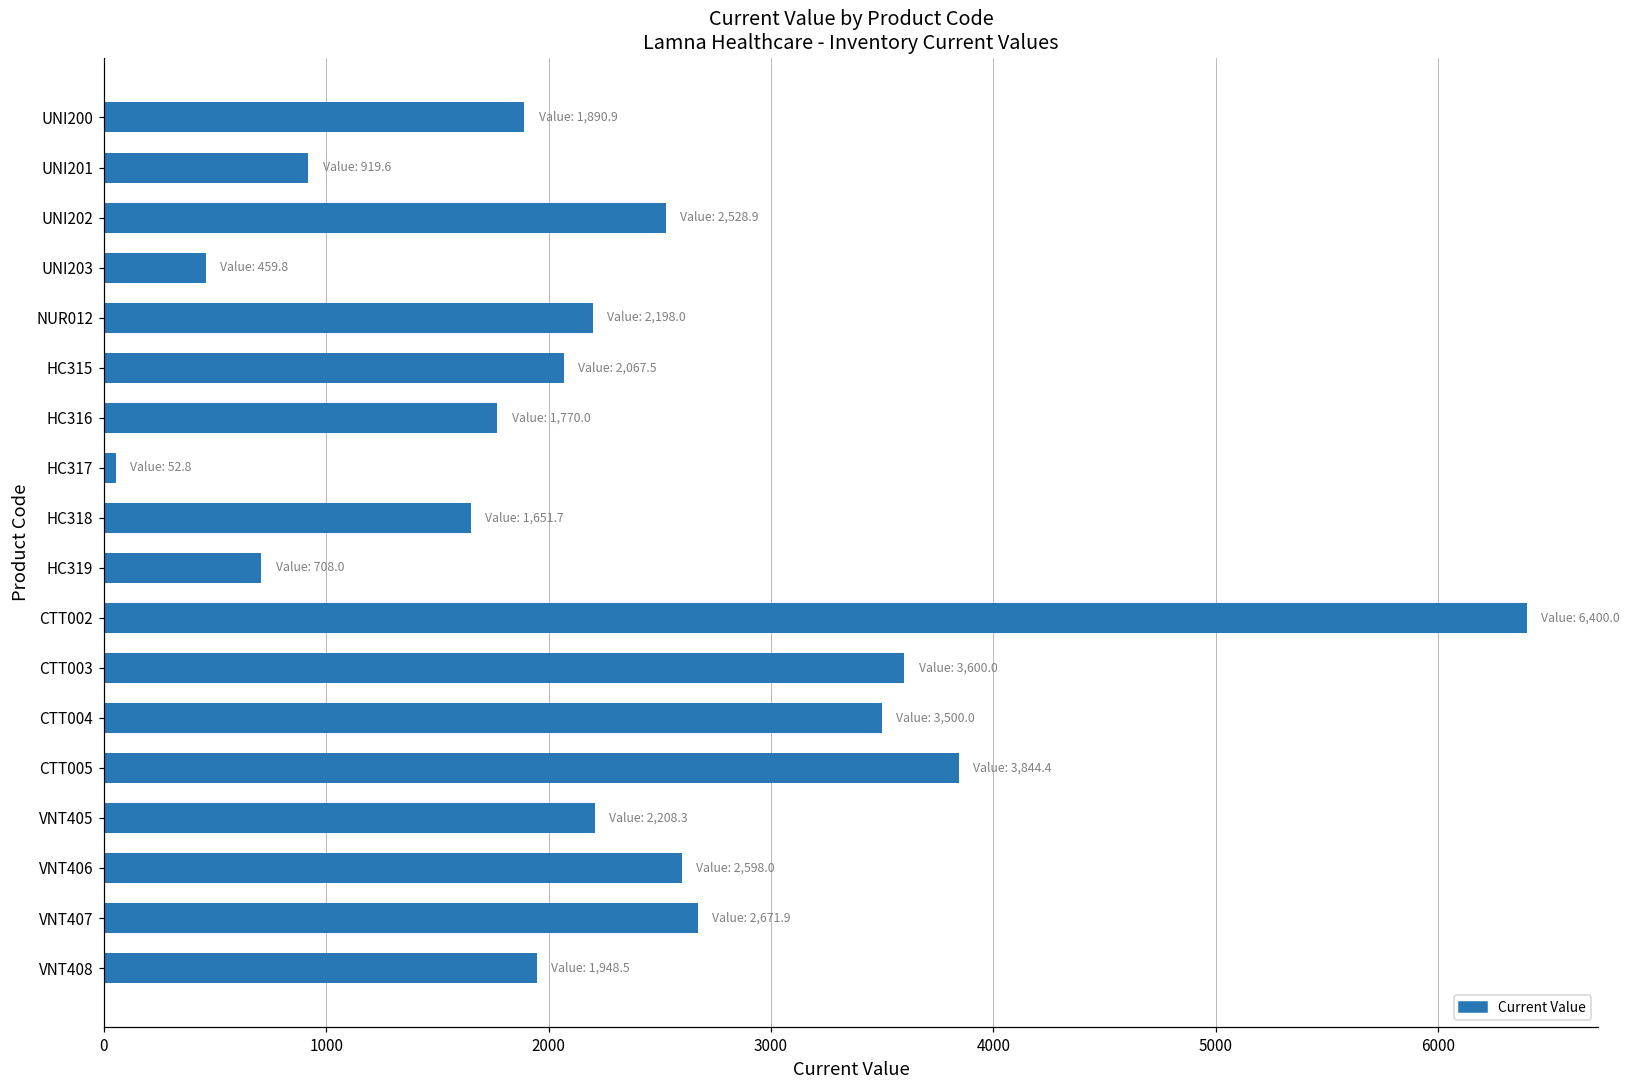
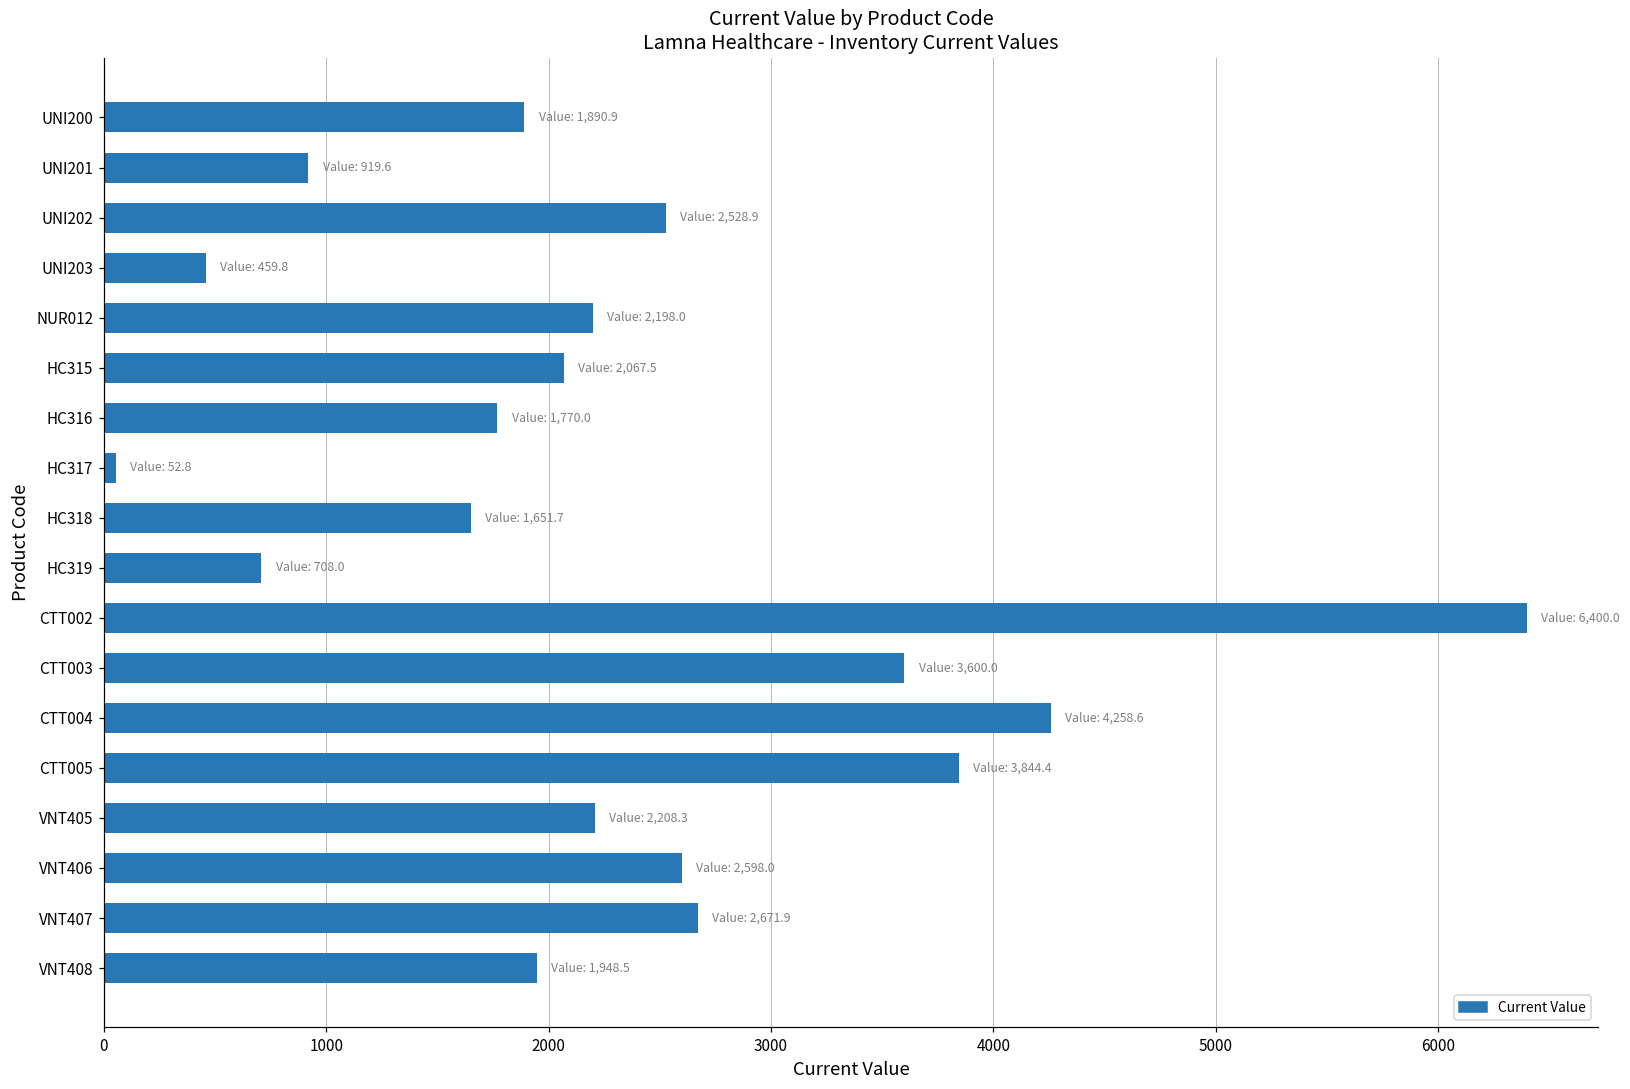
  {
    "UNI200": "1,890.9",
    "UNI201": "919.6",
    "UNI202": "2,528.9",
    "UNI203": "459.8",
    "NUR012": "2,198.0",
    "HC315": "2,067.5",
    "HC316": "1,770.0",
    "HC317": "52.8",
    "HC318": "1,651.7",
    "HC319": "708.0",
    "CTT002": "6,400.0",
    "CTT003": "3,600.0",
-   "CTT004": "3,500.0",
+   "CTT004": "4,258.6",
    "CTT005": "3,844.4",
    "VNT405": "2,208.3",
    "VNT406": "2,598.0",
    "VNT407": "2,671.9",
    "VNT408": "1,948.5"
  }
